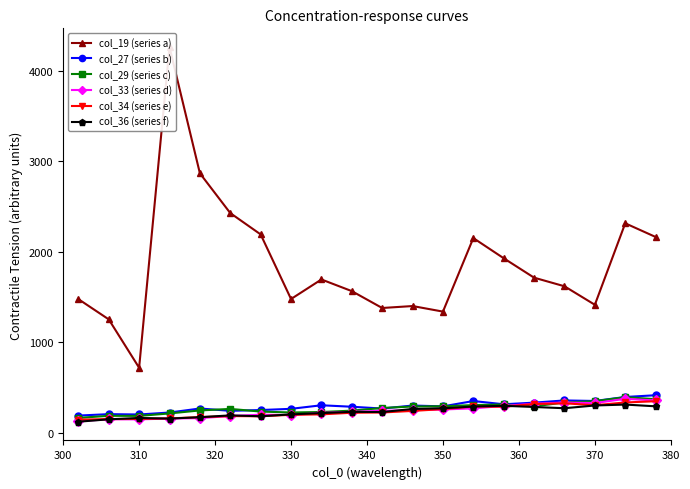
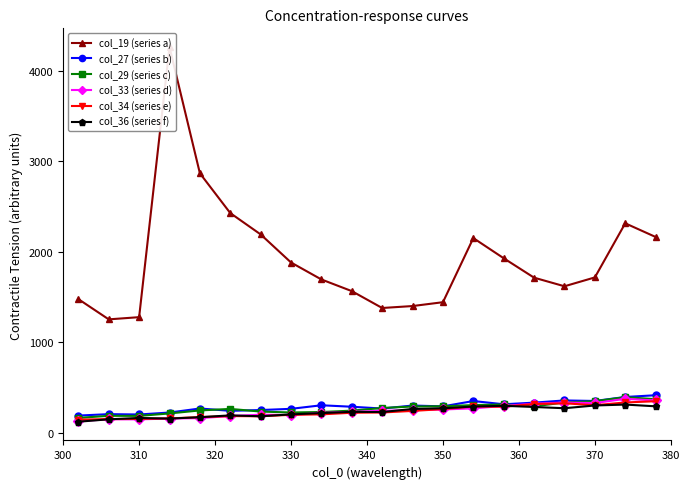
  {
    "col_19 (series a)": {
-     "310": 700,
-     "330": 1500,
-     "350": 1300,
-     "370": 1400
+     "310": 1300,
+     "330": 1900,
+     "350": 1400,
+     "370": 1700
    },
    "col_27 (series b)": {
      "330": 300
    }
  }
